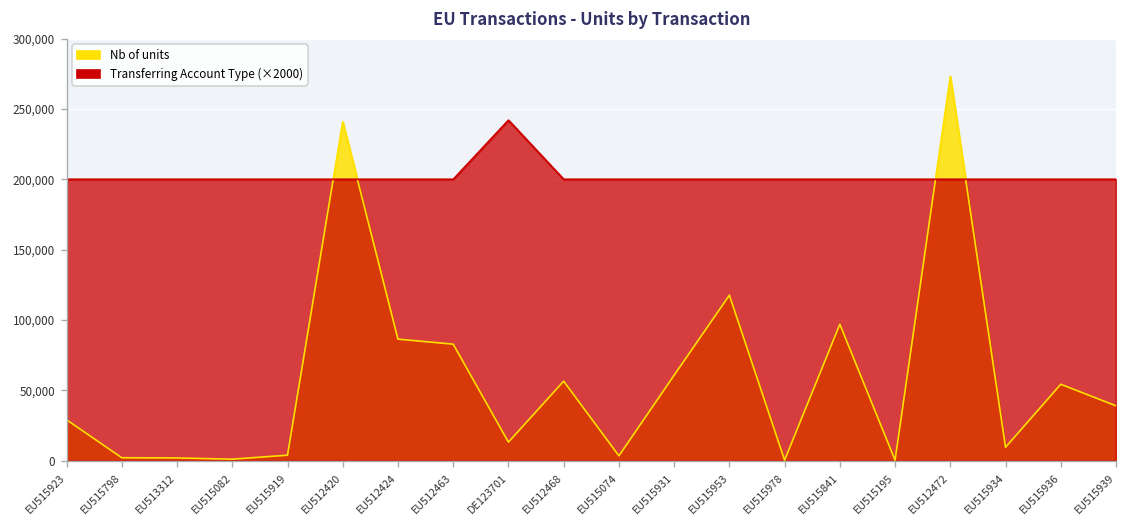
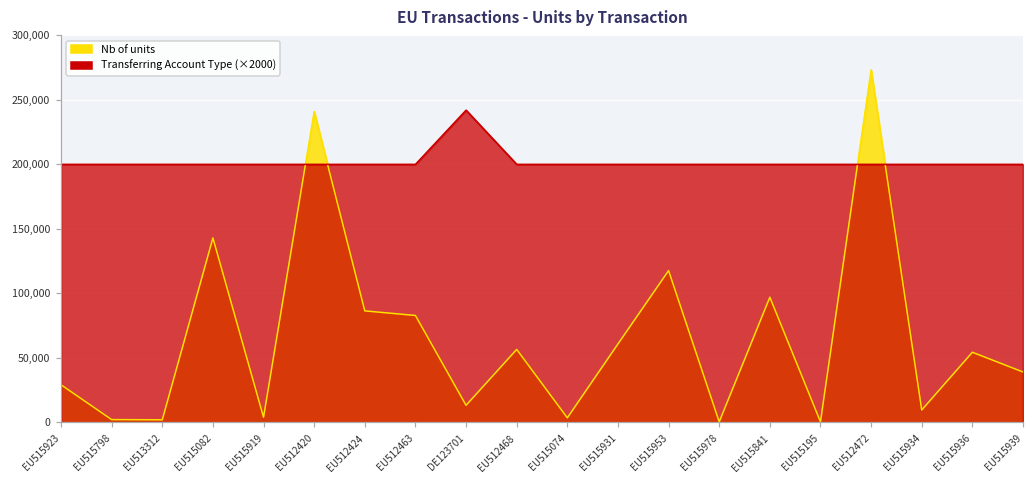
  {
    "Nb of units": {
      "EU515923": "29,000",
      "EU515798": "2,000",
      "EU513312": "2,000",
-     "EU515082": "1,000",
+     "EU515082": "143,000",
      "EU515919": "4,000",
      "EU512420": "241,000",
      "EU512424": "86,000",
      "EU512463": "83,000",
      "DE123701": "13,000",
      "EU512468": "57,000",
      "EU515074": "4,000",
      "EU515931": "61,000",
      "EU515953": "118,000",
      "EU515978": "0",
      "EU515841": "97,000",
      "EU515195": "0",
      "EU512472": "273,000",
      "EU515934": "10,000",
      "EU515936": "54,000",
      "EU515939": "39,000"
    },
    "Transferring Account Type (×2000)": {
      "EU515923": "200,000",
      "EU515798": "200,000",
      "EU513312": "200,000",
      "EU515082": "200,000",
      "EU515919": "200,000",
      "EU512420": "200,000",
      "EU512424": "200,000",
      "EU512463": "200,000",
      "DE123701": "242,000",
      "EU512468": "200,000",
      "EU515074": "200,000",
      "EU515931": "200,000",
      "EU515953": "200,000",
      "EU515978": "200,000",
      "EU515841": "200,000",
      "EU515195": "200,000",
      "EU512472": "200,000",
      "EU515934": "200,000",
      "EU515936": "200,000",
      "EU515939": "200,000"
    }
  }
